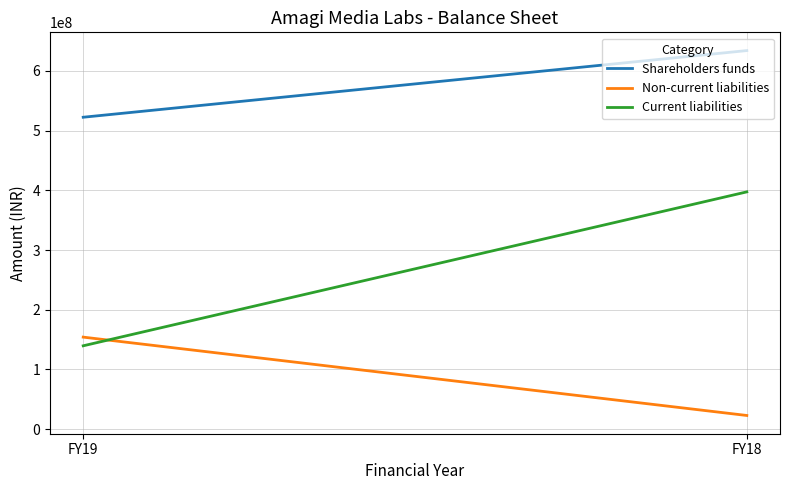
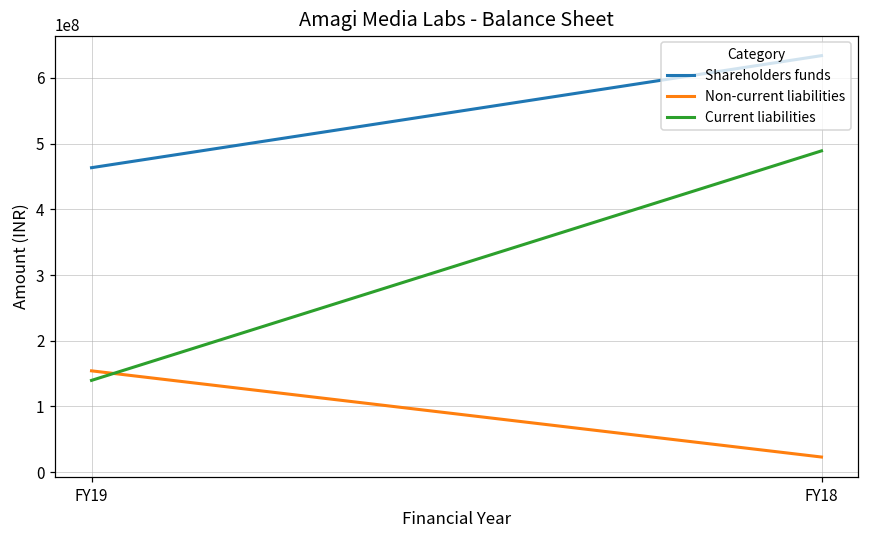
  {
    "Shareholders funds": {
-     "FY19": 520000000
+     "FY19": 460000000
    },
    "Non-current liabilities": {
      "FY19": 150000000,
      "FY18": 20000000
    },
    "Current liabilities": {
      "FY19": 140000000,
-     "FY18": 400000000
+     "FY18": 490000000
    }
  }
